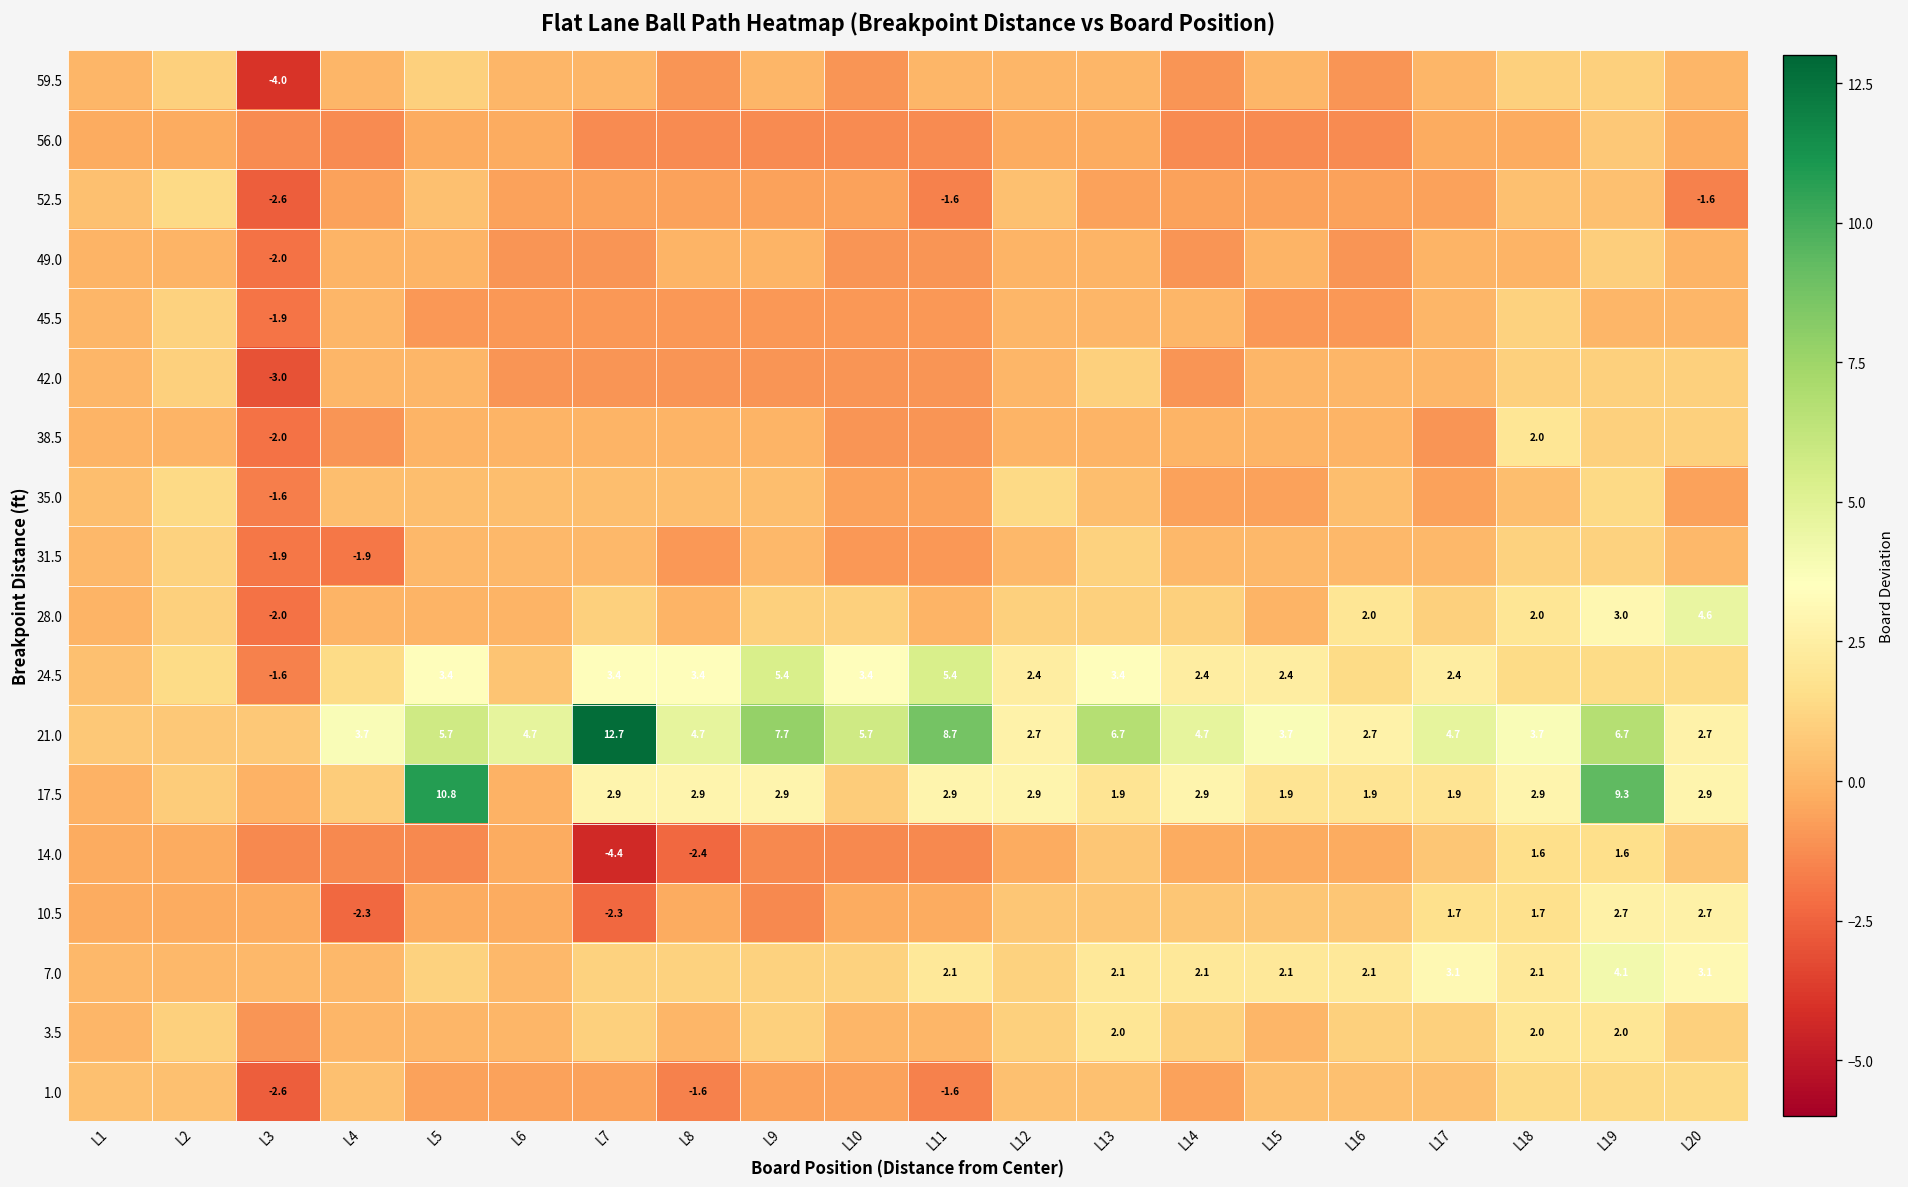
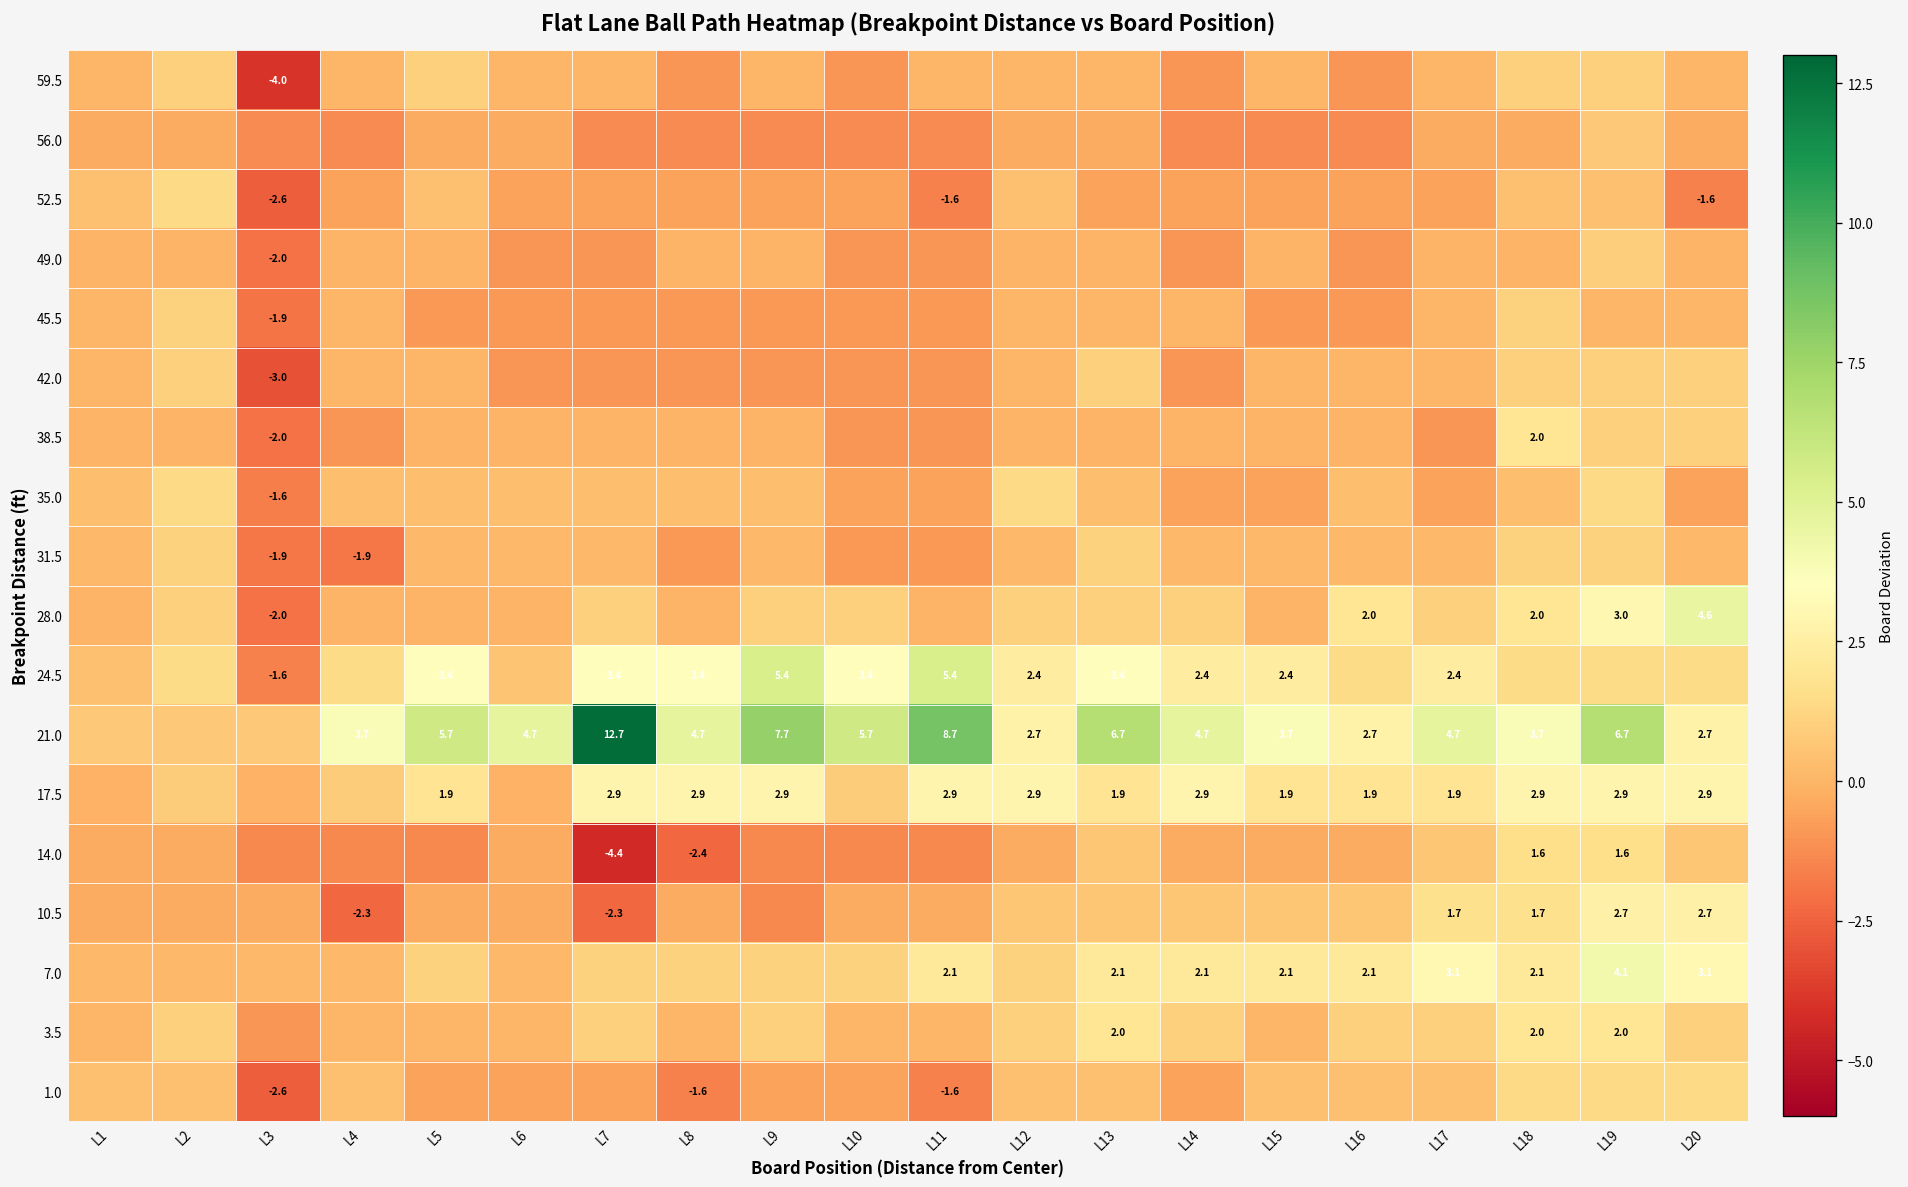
  {
    "59.5": {
      "L3": -4.0
    },
    "52.5": {
      "L3": -2.6,
      "L11": -1.6,
      "L20": -1.6
    },
    "49.0": {
      "L3": -2.0
    },
    "45.5": {
      "L3": -1.9
    },
    "42.0": {
      "L3": -3.0
    },
    "38.5": {
      "L3": -2.0,
      "L18": 2.0
    },
    "35.0": {
      "L3": -1.6
    },
    "31.5": {
      "L3": -1.9,
      "L4": -1.9
    },
    "28.0": {
      "L3": -2.0,
      "L16": 2.0,
      "L18": 2.0,
      "L19": 3.0,
      "L20": 4.6
    },
    "24.5": {
      "L3": -1.6,
      "L5": 3.4,
      "L7": 3.4,
      "L8": 3.4,
      "L9": 5.4,
      "L10": 3.4,
      "L11": 5.4,
      "L12": 2.4,
      "L13": 3.4,
      "L14": 2.4,
      "L15": 2.4,
      "L17": 2.4
    },
    "21.0": {
      "L4": 3.7,
      "L5": 5.7,
      "L6": 4.7,
      "L7": 12.7,
      "L8": 4.7,
      "L9": 7.7,
      "L10": 5.7,
      "L11": 8.7,
      "L12": 2.7,
      "L13": 6.7,
      "L14": 4.7,
      "L15": 3.7,
      "L16": 2.7,
      "L17": 4.7,
      "L18": 3.7,
      "L19": 6.7,
      "L20": 2.7
    },
    "17.5": {
-     "L5": 10.8,
+     "L5": 1.9,
      "L7": 2.9,
      "L8": 2.9,
      "L9": 2.9,
      "L11": 2.9,
      "L12": 2.9,
      "L13": 1.9,
      "L14": 2.9,
      "L15": 1.9,
      "L16": 1.9,
      "L17": 1.9,
      "L18": 2.9,
-     "L19": 9.3,
+     "L19": 2.9,
      "L20": 2.9
    },
    "14.0": {
      "L7": -4.4,
      "L8": -2.4,
      "L18": 1.6,
      "L19": 1.6
    },
    "10.5": {
      "L4": -2.3,
      "L7": -2.3,
      "L17": 1.7,
      "L18": 1.7,
      "L19": 2.7,
      "L20": 2.7
    },
    "7.0": {
      "L11": 2.1,
      "L13": 2.1,
      "L14": 2.1,
      "L15": 2.1,
      "L16": 2.1,
      "L17": 3.1,
      "L18": 2.1,
      "L19": 4.1,
      "L20": 3.1
    },
    "3.5": {
      "L13": 2.0,
      "L18": 2.0,
      "L19": 2.0
    },
    "1.0": {
      "L3": -2.6,
      "L8": -1.6,
      "L11": -1.6
    }
  }
